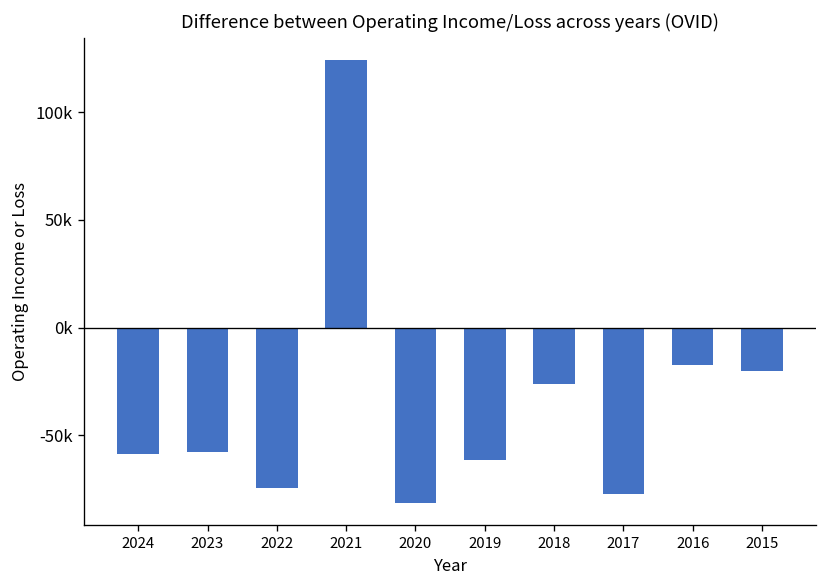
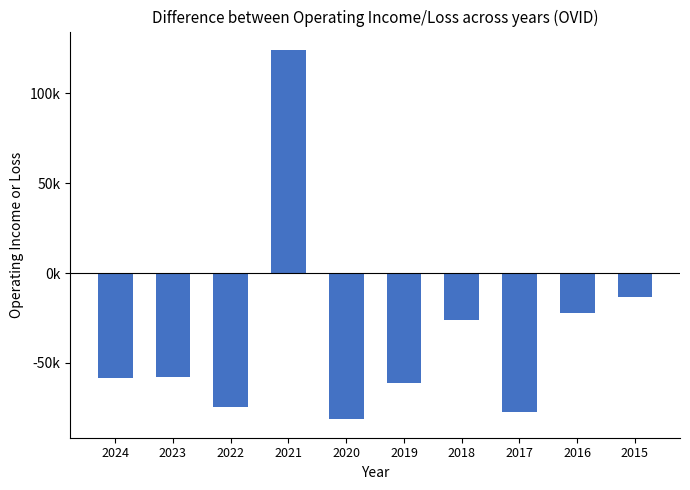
  {
    "2024": -58000,
    "2023": -58000,
    "2022": -75000,
    "2021": 124000,
    "2020": -81000,
    "2019": -61000,
    "2018": -26000,
    "2017": -77000,
-   "2016": -18000,
-   "2015": -20000
+   "2016": -23000,
+   "2015": -13000
  }
